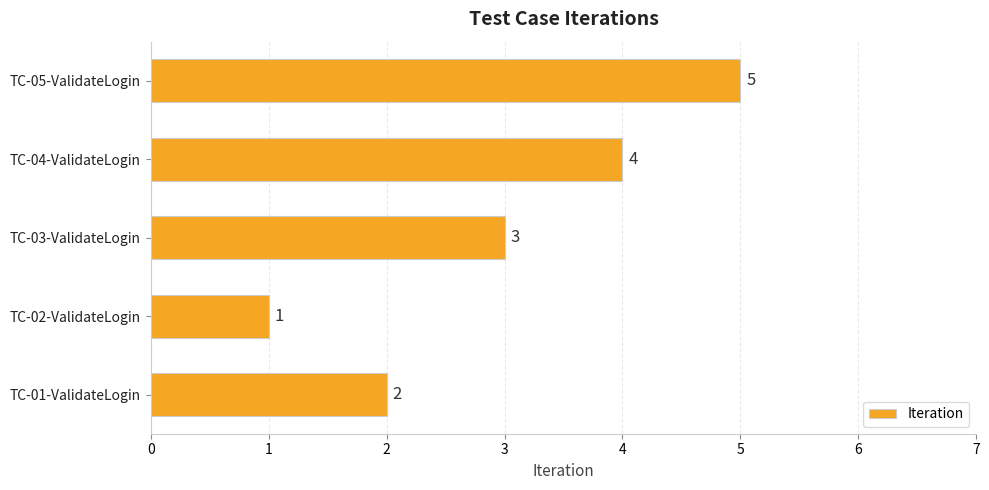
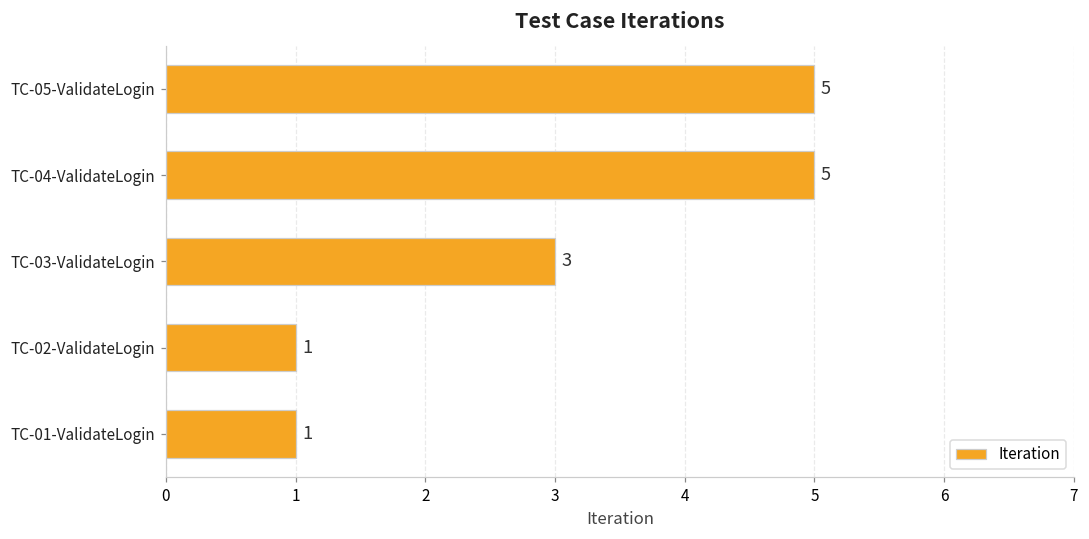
  {
    "TC-05-ValidateLogin": 5,
-   "TC-04-ValidateLogin": 4,
+   "TC-04-ValidateLogin": 5,
    "TC-03-ValidateLogin": 3,
    "TC-02-ValidateLogin": 1,
-   "TC-01-ValidateLogin": 2
+   "TC-01-ValidateLogin": 1
  }
